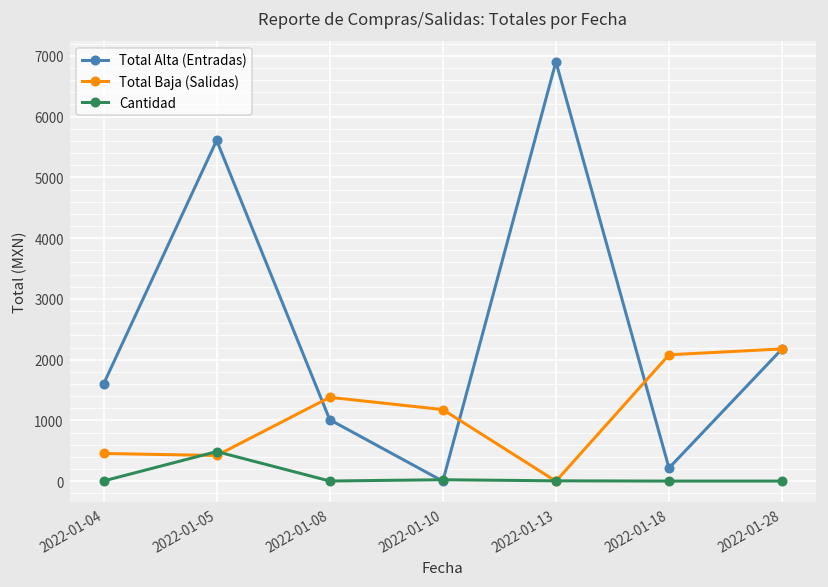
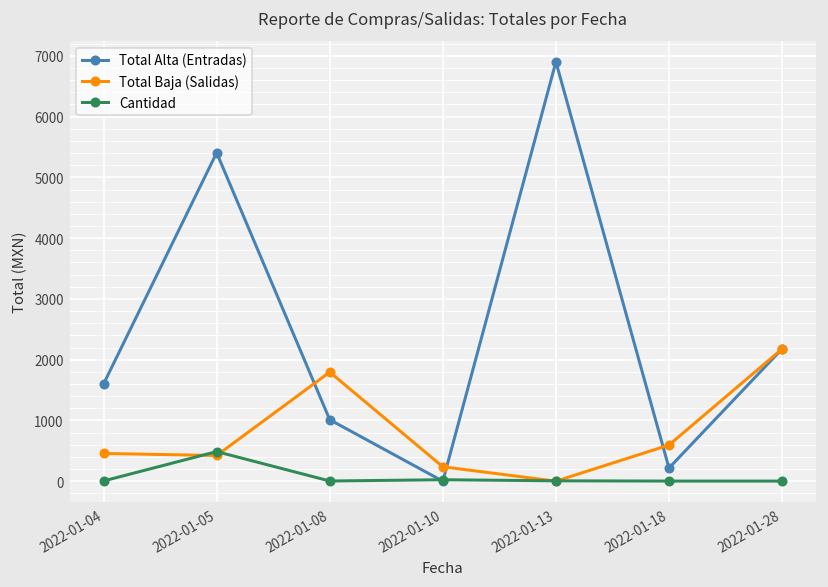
  {
    "Total Alta (Entradas)": {
      "2022-01-04": 1600,
-     "2022-01-05": 5600,
+     "2022-01-05": 5400,
      "2022-01-08": 1000,
      "2022-01-13": 6900,
      "2022-01-18": 200
    },
    "Total Baja (Salidas)": {
      "2022-01-04": 500,
      "2022-01-05": 400,
-     "2022-01-08": 1400,
-     "2022-01-10": 1200,
-     "2022-01-18": 2100
+     "2022-01-08": 1800,
+     "2022-01-10": 200,
+     "2022-01-18": 600
    },
    "Cantidad": {
      "2022-01-04": 0,
      "2022-01-05": 500,
      "2022-01-08": 0,
      "2022-01-18": 0,
      "2022-01-28": 0
    }
  }
